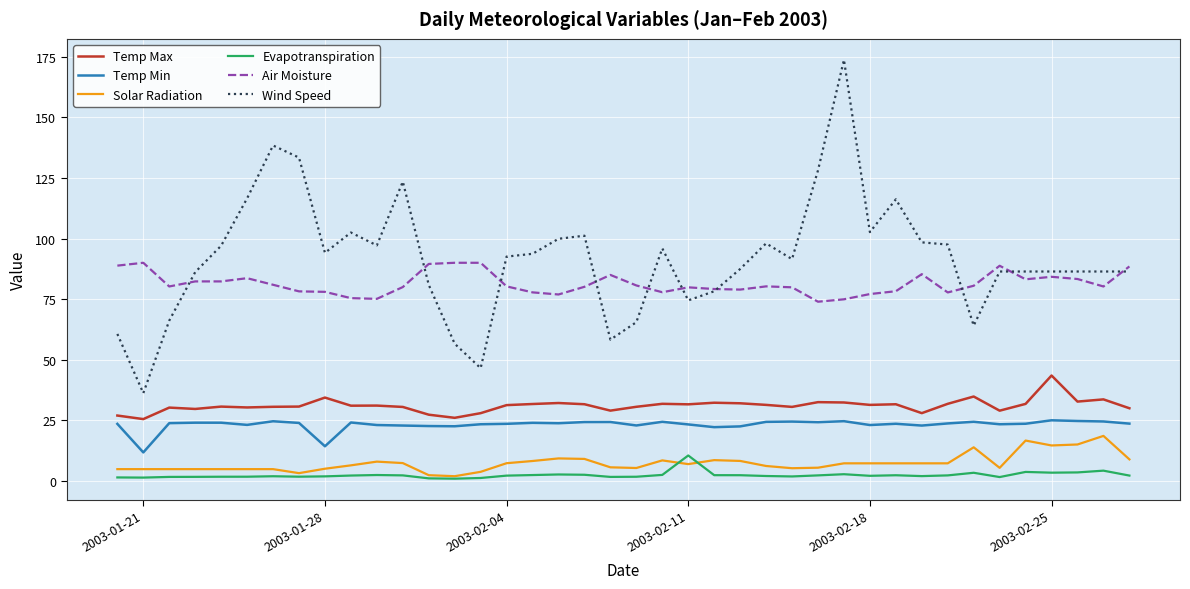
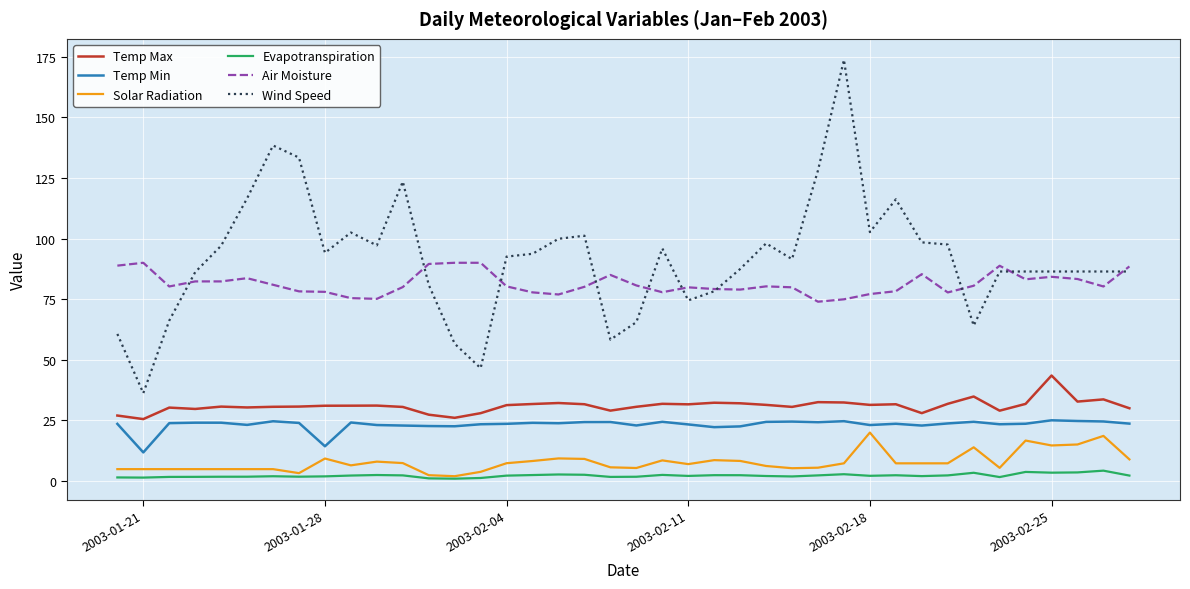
  {
    "Temp Max": {
      "2003-01-21": 25,
-     "2003-01-28": 34,
+     "2003-01-28": 31,
      "2003-02-04": 31,
      "2003-02-11": 32,
      "2003-02-18": 31,
      "2003-02-25": 43
    },
    "Temp Min": {
      "2003-01-21": 12,
      "2003-01-28": 14,
      "2003-02-04": 24,
      "2003-02-11": 23,
      "2003-02-18": 23,
      "2003-02-25": 25
    },
    "Solar Radiation": {
      "2003-01-21": 5,
-     "2003-01-28": 5,
+     "2003-01-28": 9,
      "2003-02-04": 7,
      "2003-02-11": 7,
-     "2003-02-18": 7,
+     "2003-02-18": 20,
      "2003-02-25": 15
    },
    "Evapotranspiration": {
      "2003-01-21": 1,
      "2003-01-28": 2,
      "2003-02-04": 2,
-     "2003-02-11": 10,
+     "2003-02-11": 2,
      "2003-02-18": 2,
      "2003-02-25": 3
    },
    "Air Moisture": {
      "2003-01-21": 90,
      "2003-01-28": 78,
      "2003-02-04": 80,
      "2003-02-11": 80,
      "2003-02-18": 77,
      "2003-02-25": 84
    },
    "Wind Speed": {
      "2003-01-21": 36,
      "2003-01-28": 94,
      "2003-02-04": 93,
      "2003-02-11": 74,
      "2003-02-18": 103,
      "2003-02-25": 86
    }
  }
